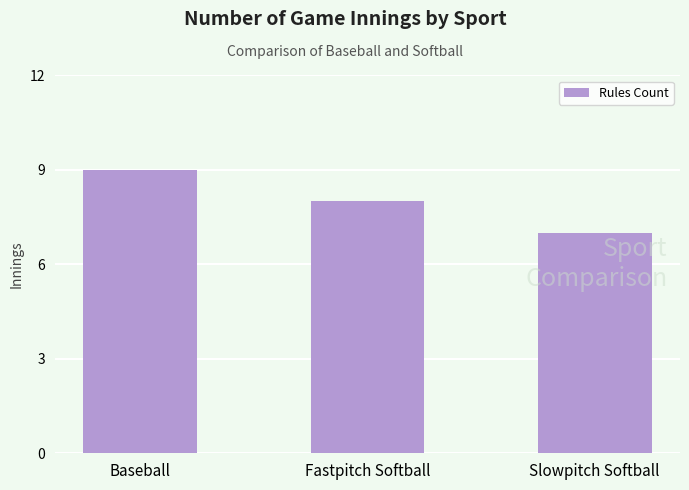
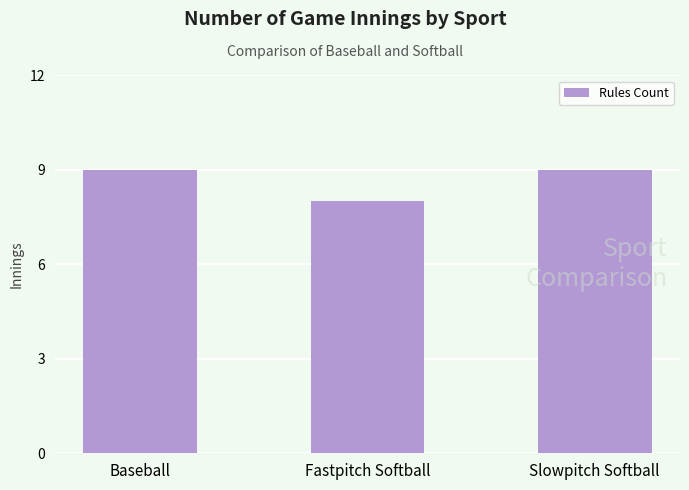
  {
    "Baseball": 9,
    "Fastpitch Softball": 8,
-   "Slowpitch Softball": 7
+   "Slowpitch Softball": 9
  }
